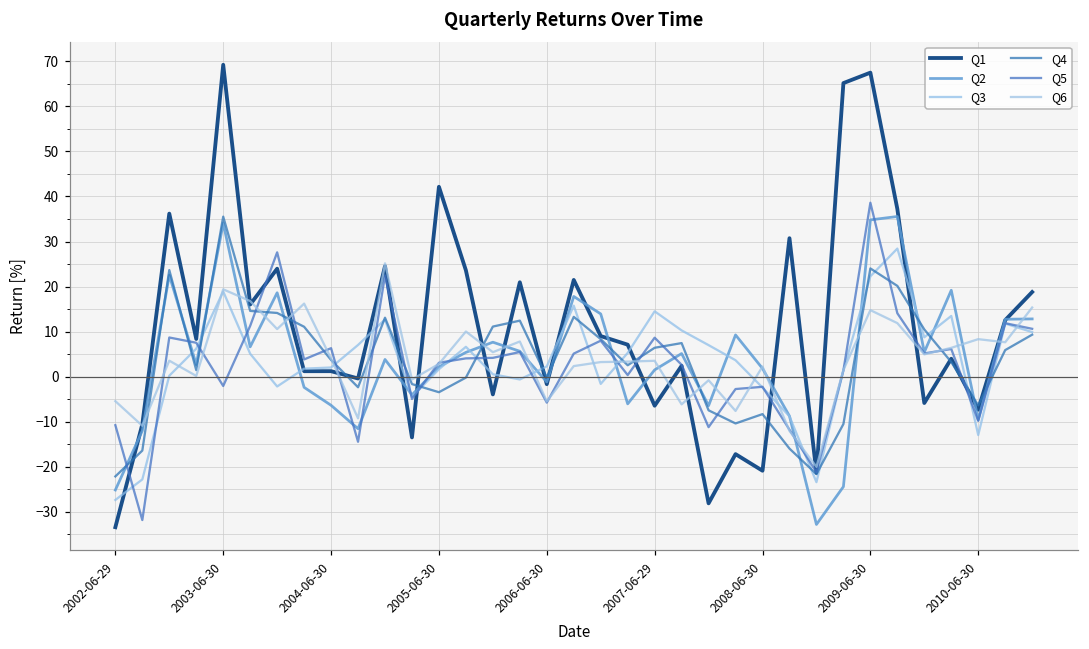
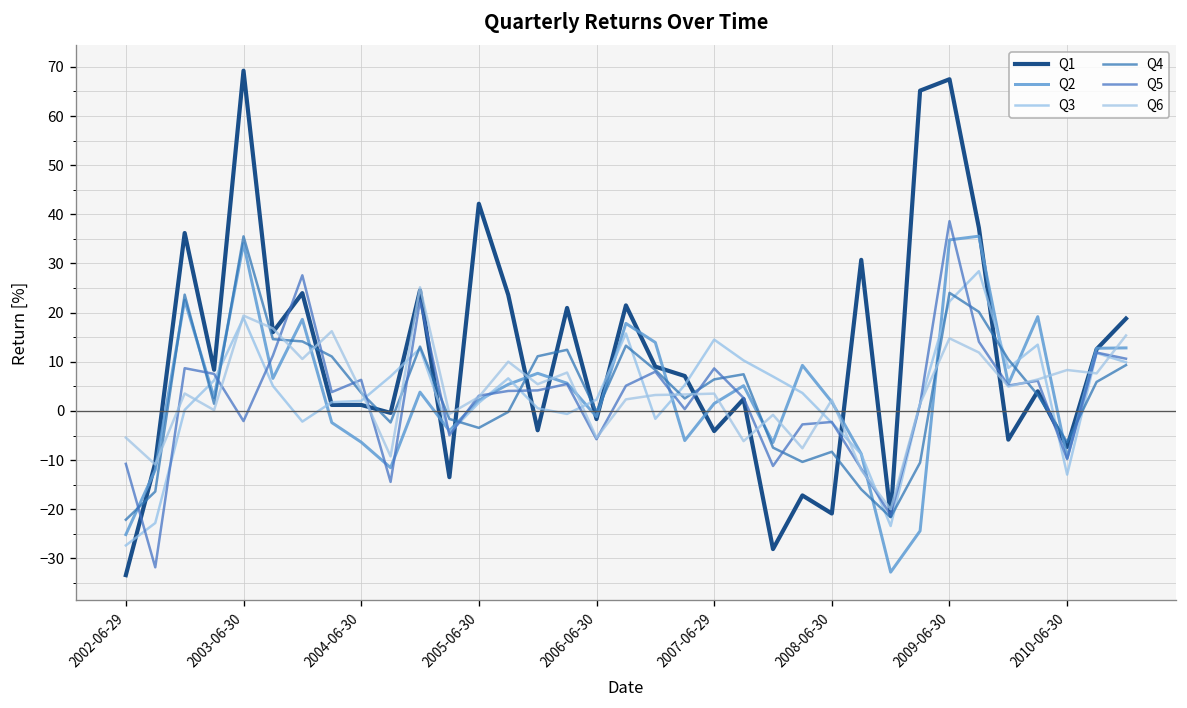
  {
    "Q1": {
      "2002-06-29": -33,
      "2003-06-30": 69,
      "2004-06-30": 1,
      "2005-06-30": 42,
-     "2007-06-29": -6,
+     "2007-06-29": -4,
      "2008-06-30": -21,
      "2009-06-30": 67,
      "2010-06-30": -7
    }
  }
